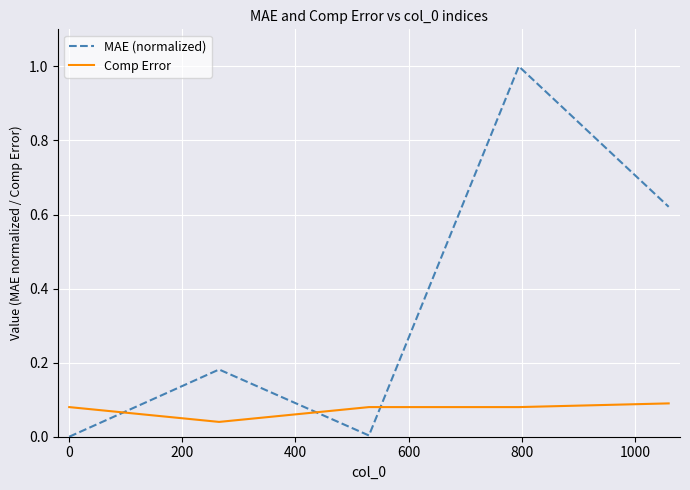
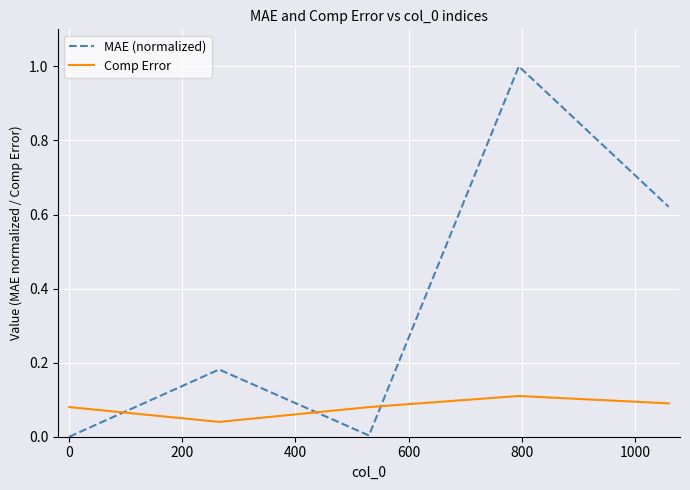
  {
    "MAE (normalized)": {
      "0": 0.00,
      "800": 1.00
    },
    "Comp Error": {
      "0": 0.08,
-     "800": 0.08
+     "800": 0.11
    }
  }
